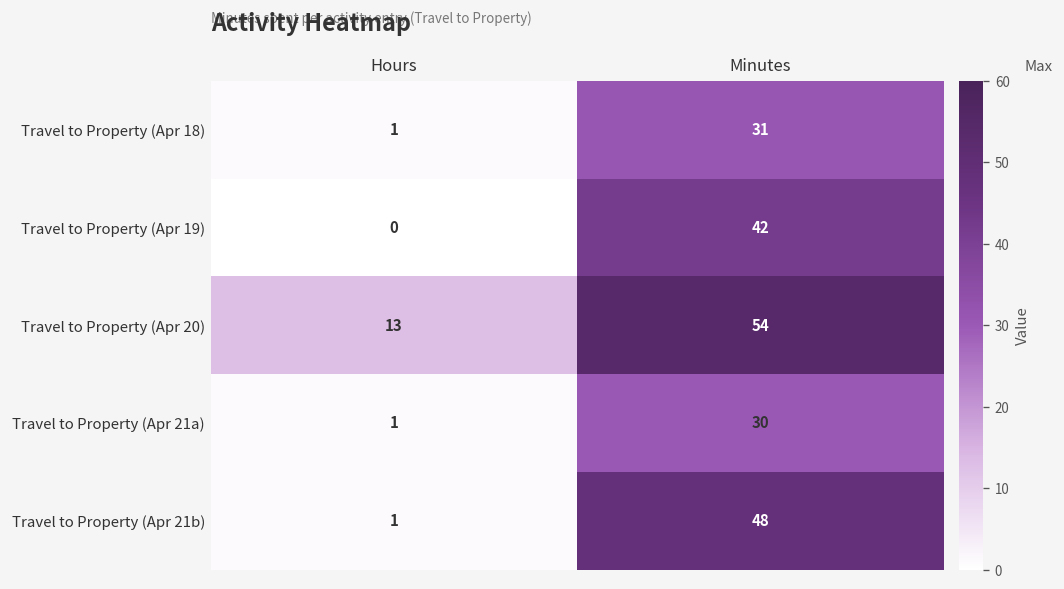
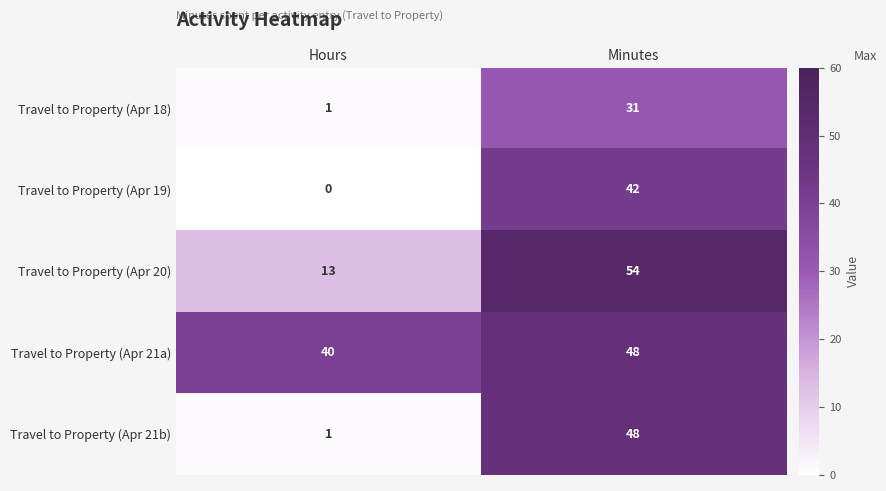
  {
    "Travel to Property (Apr 18)": {
      "Hours": 1,
      "Minutes": 31
    },
    "Travel to Property (Apr 19)": {
      "Hours": 0,
      "Minutes": 42
    },
    "Travel to Property (Apr 20)": {
      "Hours": 13,
      "Minutes": 54
    },
    "Travel to Property (Apr 21a)": {
-     "Hours": 1,
-     "Minutes": 30
+     "Hours": 40,
+     "Minutes": 48
    },
    "Travel to Property (Apr 21b)": {
      "Hours": 1,
      "Minutes": 48
    }
  }
